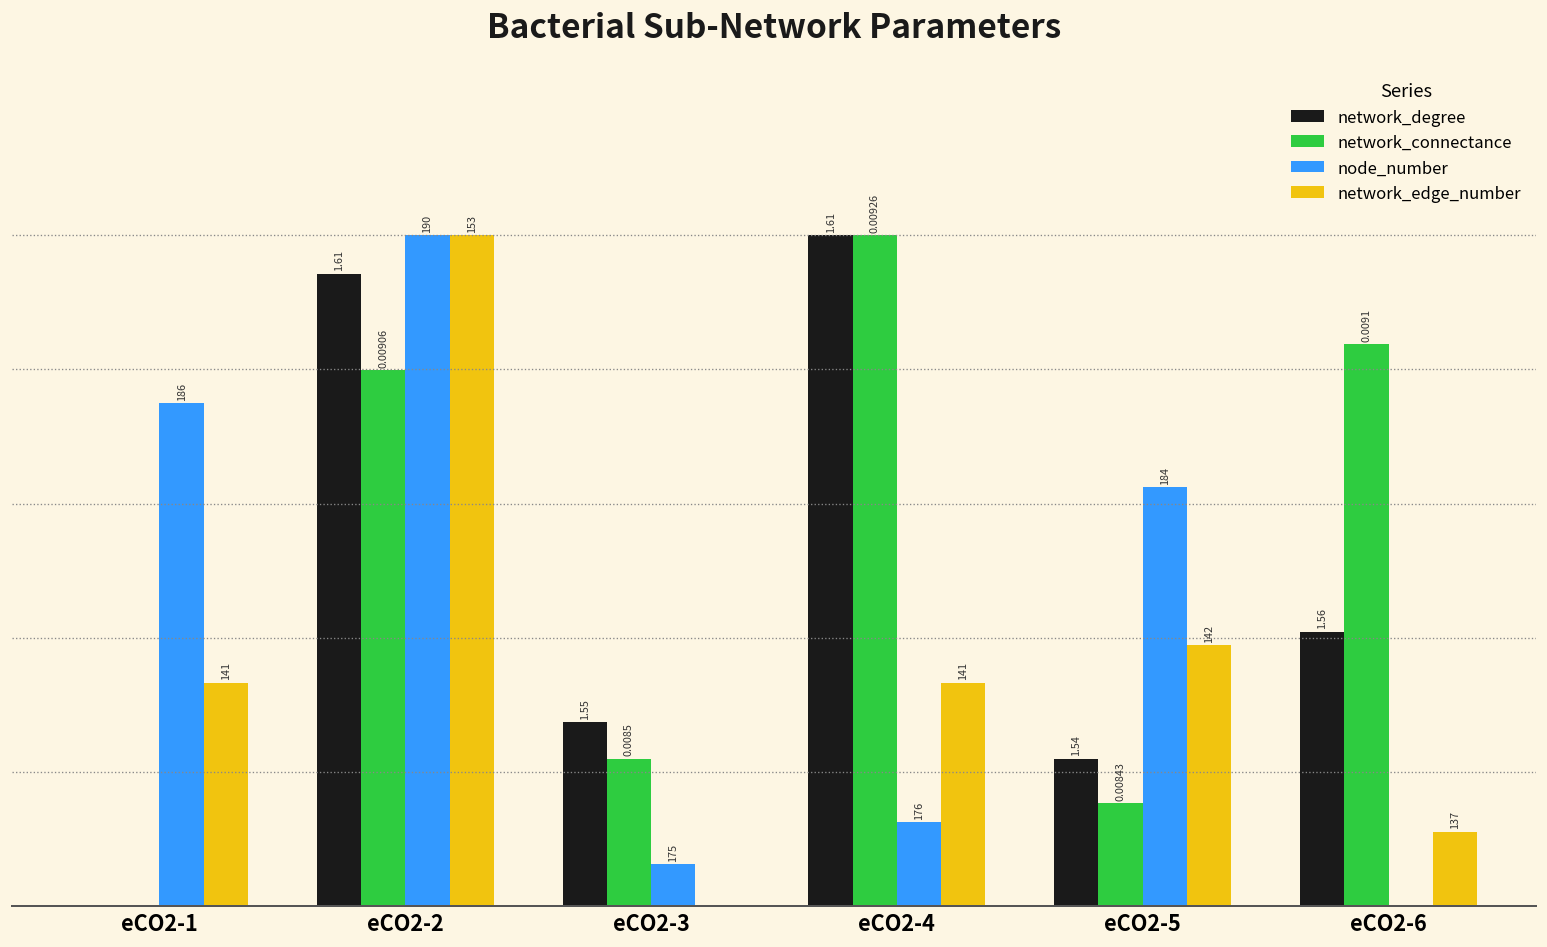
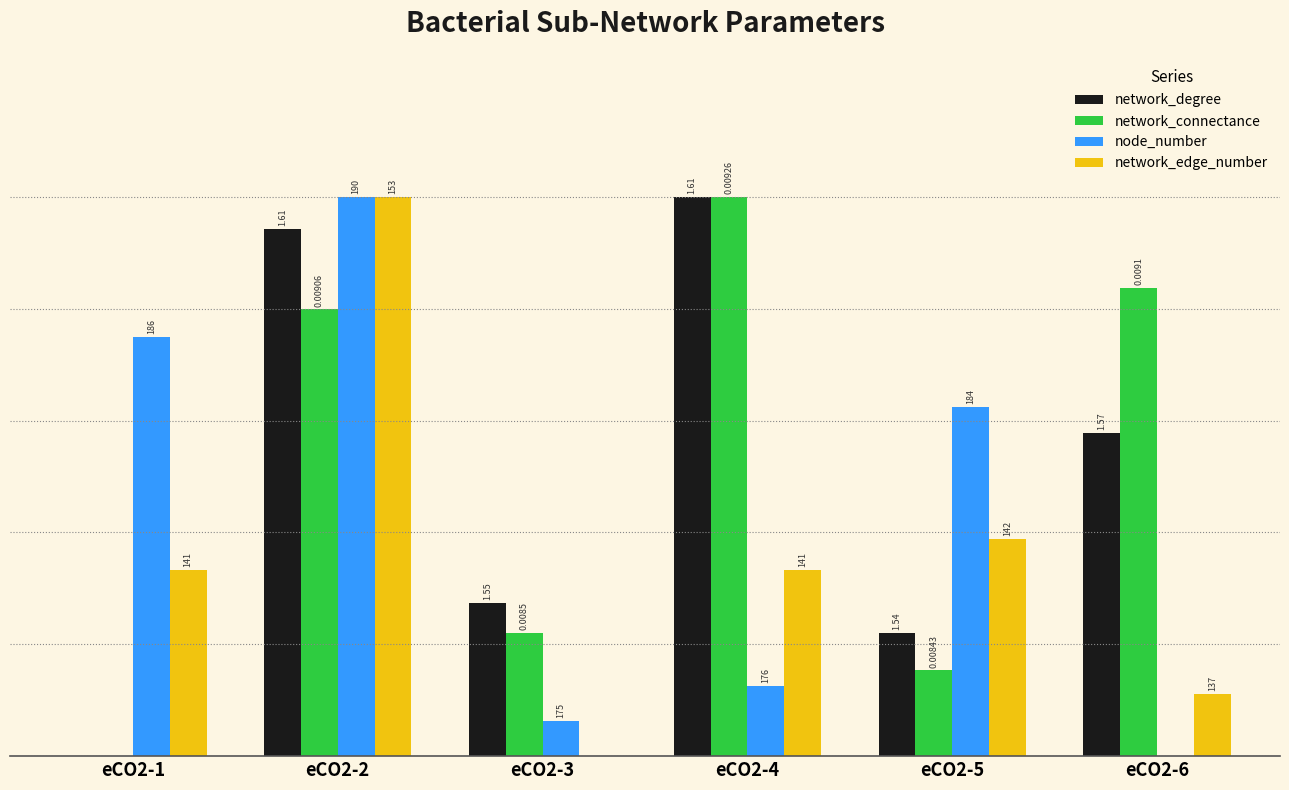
  {
    "network_degree": {
-     "eCO2-6": 1.56
+     "eCO2-6": 1.57
    }
  }
